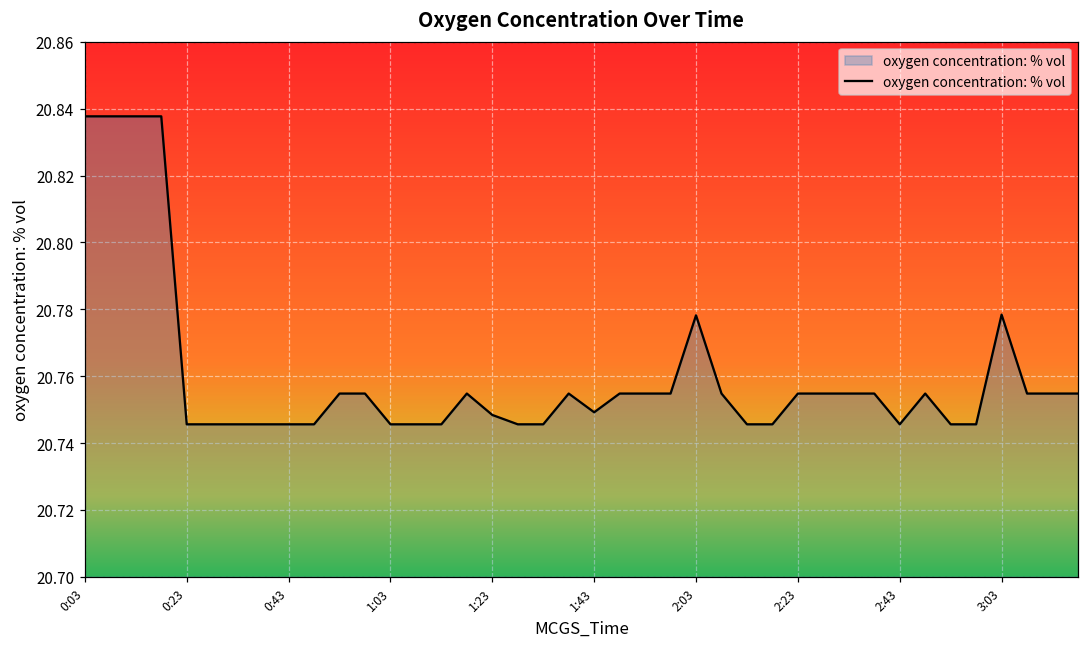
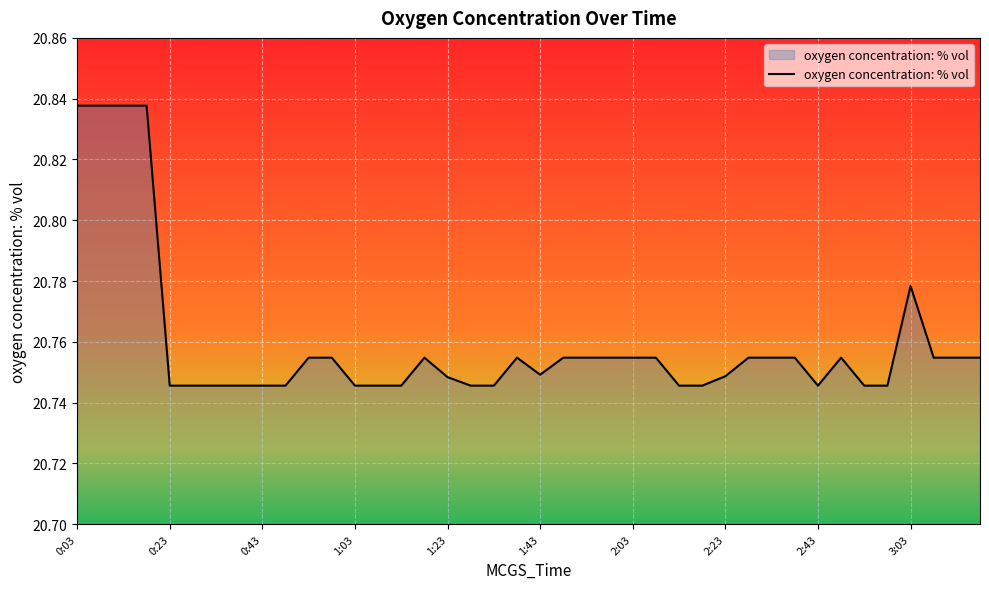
  {
    "0:03": 20.838,
    "0:23": 20.746,
    "0:43": 20.746,
    "1:03": 20.746,
    "1:23": 20.748,
    "1:43": 20.749,
-   "2:03": 20.778,
-   "2:23": 20.755,
+   "2:03": 20.755,
+   "2:23": 20.749,
    "2:43": 20.746,
    "3:03": 20.778
  }
